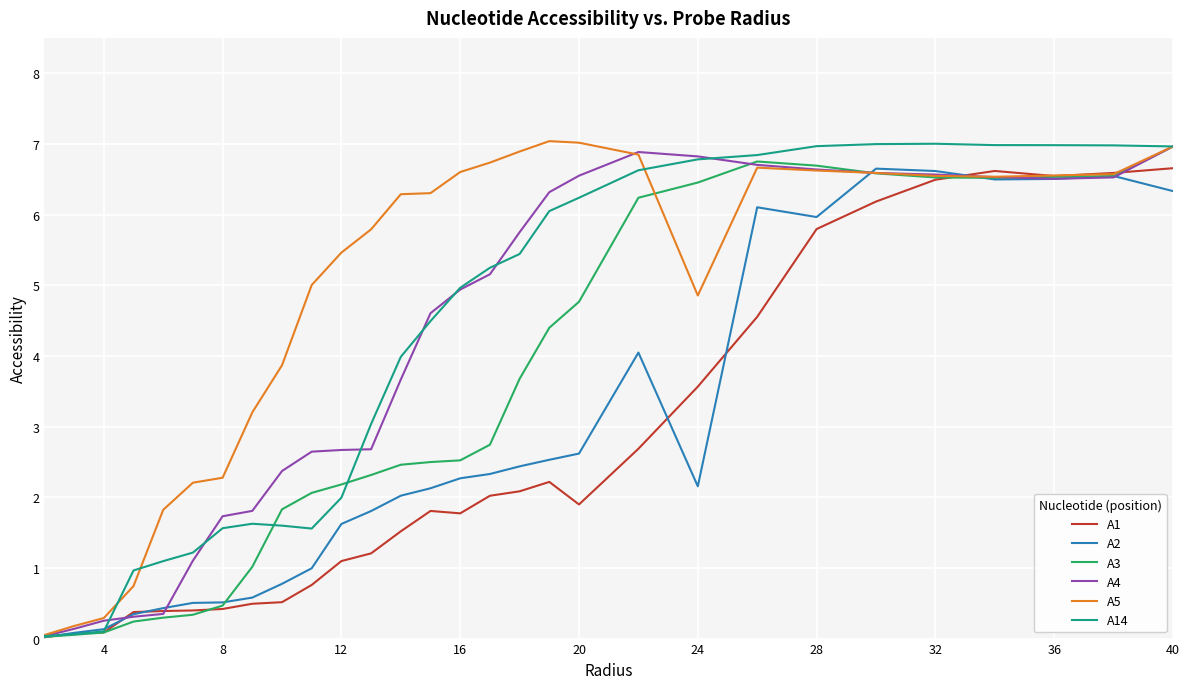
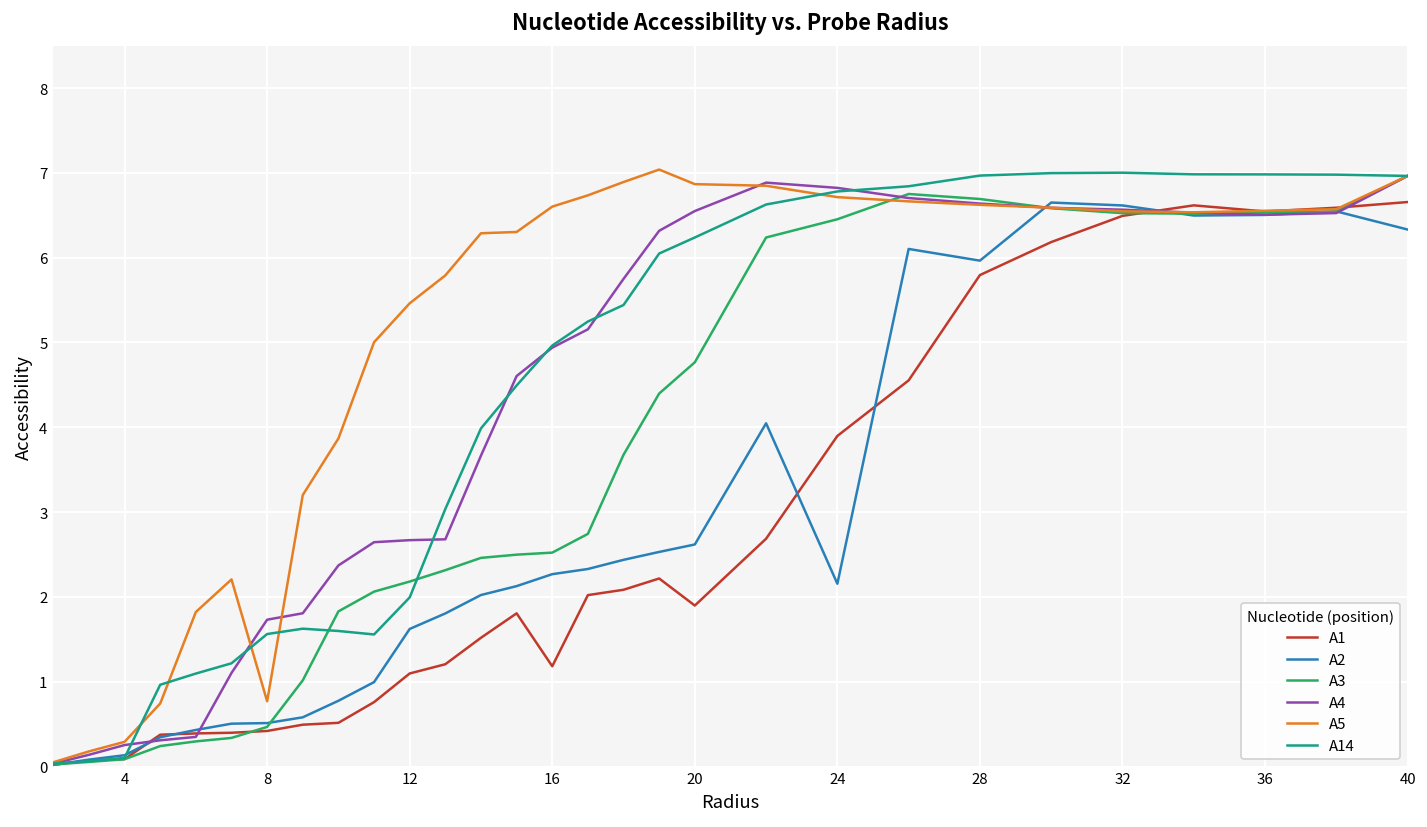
  {
    "A1": {
      "8": 0.4,
      "12": 1.1,
-     "16": 1.8,
+     "16": 1.2,
      "20": 1.9,
-     "24": 3.6,
+     "24": 3.9,
      "28": 5.8,
      "40": 6.7
    },
    "A2": {
      "8": 0.5,
      "12": 1.6,
      "16": 2.3,
      "20": 2.6,
      "24": 2.2,
      "28": 6.0,
      "32": 6.6,
      "40": 6.3
    },
    "A4": {
      "4": 0.3,
      "8": 1.7,
      "12": 2.7,
      "20": 6.6,
      "24": 6.8
    },
    "A5": {
      "4": 0.3,
-     "8": 2.3,
+     "8": 0.8,
      "12": 5.5,
      "16": 6.6,
-     "20": 7.0,
-     "24": 4.9
+     "20": 6.9,
+     "24": 6.7
    }
  }
